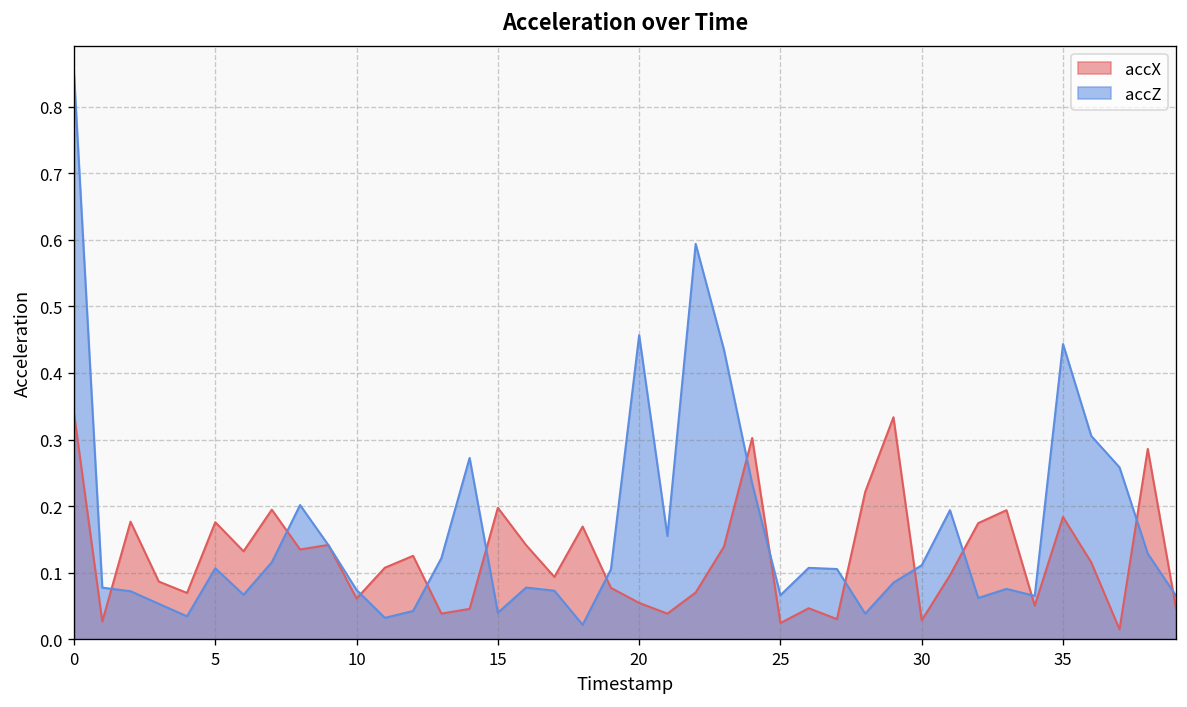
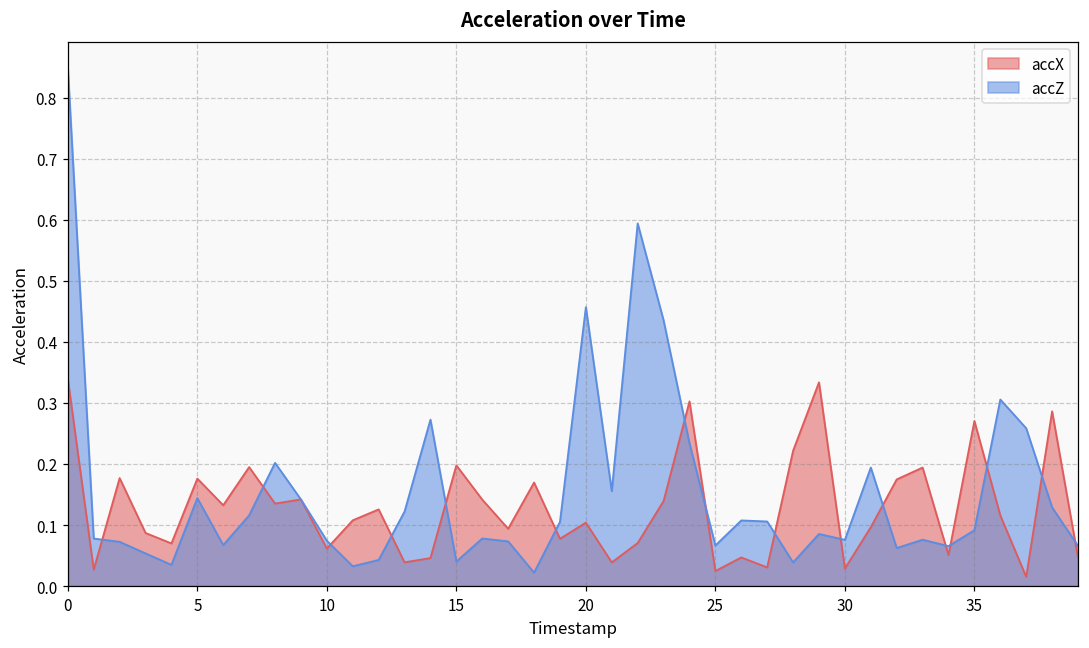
  {
    "accX": {
      "0": 0.34,
      "5": 0.18,
      "10": 0.06,
      "15": 0.20,
-     "20": 0.05,
+     "20": 0.10,
      "25": 0.02,
      "30": 0.03,
-     "35": 0.18
+     "35": 0.27
    },
    "accZ": {
      "0": 0.85,
-     "5": 0.11,
+     "5": 0.14,
      "10": 0.07,
      "15": 0.04,
      "20": 0.46,
      "25": 0.07,
-     "30": 0.11,
-     "35": 0.44
+     "30": 0.08,
+     "35": 0.09
    }
  }
